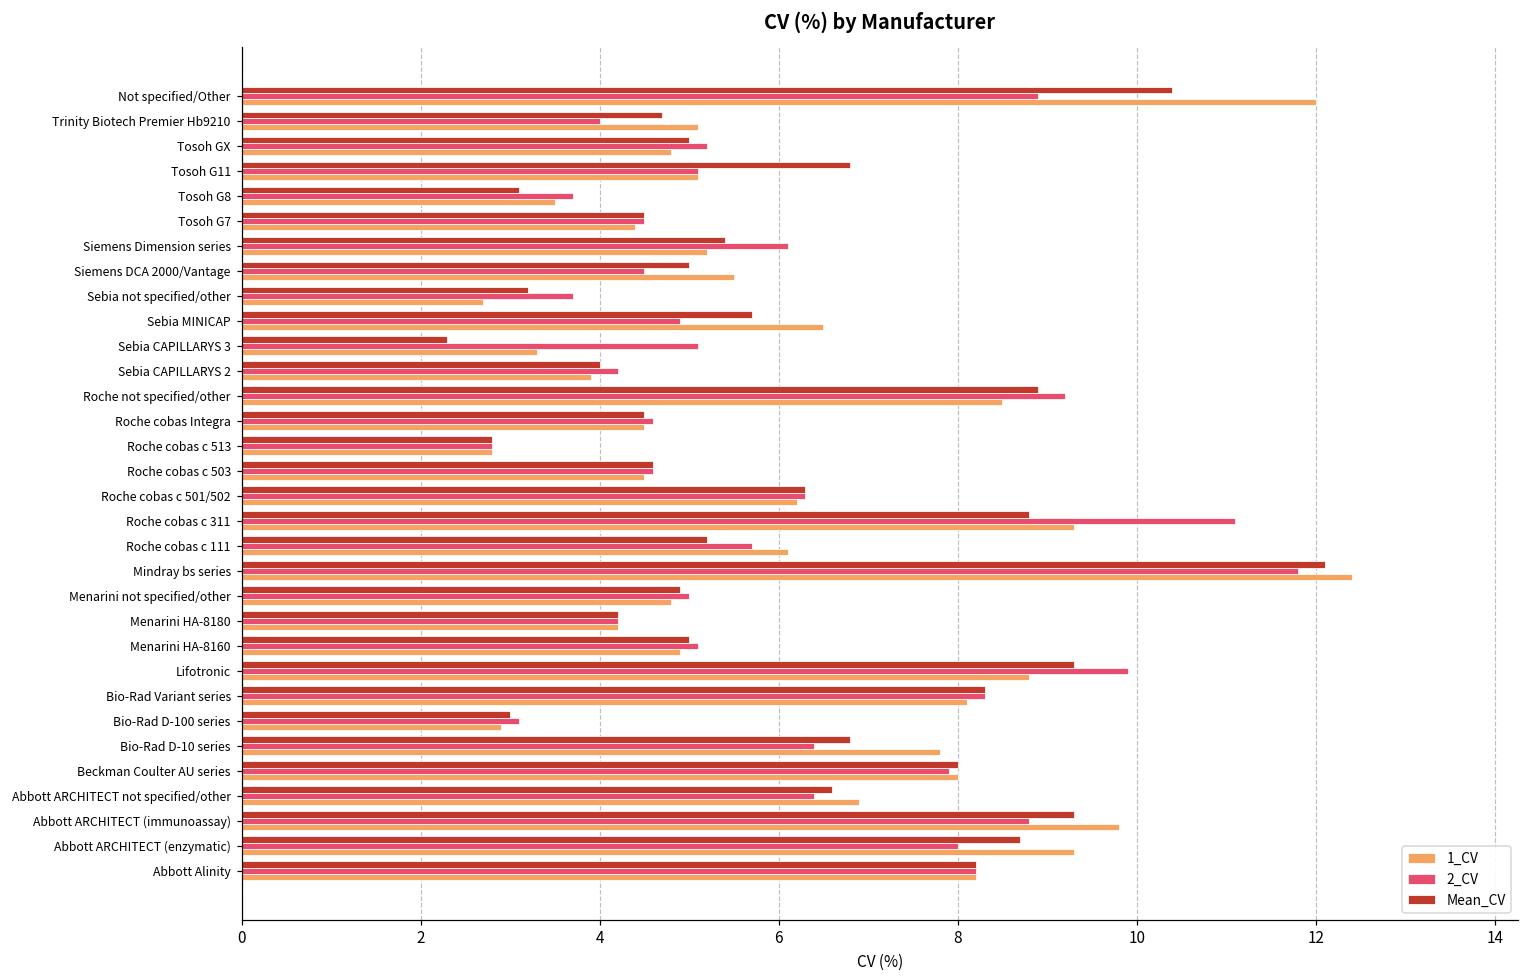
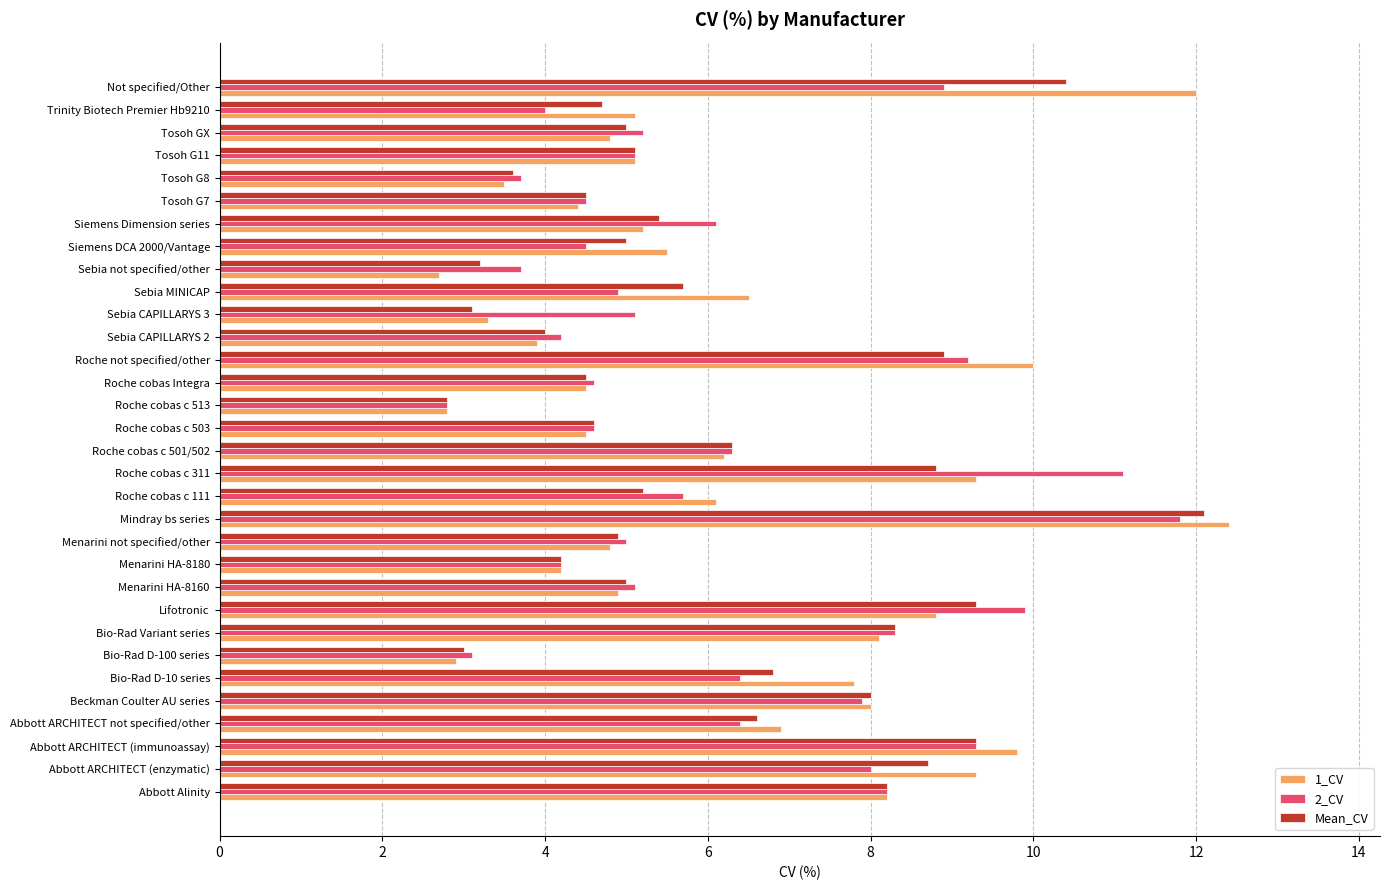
  {
    "1_CV": {
      "Not specified/Other": 12.0,
      "Trinity Biotech Premier Hb9210": 5.1,
      "Tosoh GX": 4.8,
      "Tosoh G11": 5.1,
      "Tosoh G8": 3.5,
      "Tosoh G7": 4.4,
      "Siemens Dimension series": 5.2,
      "Siemens DCA 2000/Vantage": 5.5,
      "Sebia not specified/other": 2.7,
      "Sebia MINICAP": 6.5,
      "Sebia CAPILLARYS 3": 3.3,
      "Sebia CAPILLARYS 2": 3.9,
-     "Roche not specified/other": 8.5,
+     "Roche not specified/other": 10.0,
      "Roche cobas Integra": 4.5,
      "Roche cobas c 513": 2.8,
      "Roche cobas c 503": 4.5,
      "Roche cobas c 501/502": 6.2,
      "Roche cobas c 311": 9.3,
      "Roche cobas c 111": 6.1,
      "Mindray bs series": 12.4,
      "Menarini not specified/other": 4.8,
      "Menarini HA-8180": 4.2,
      "Menarini HA-8160": 4.9,
      "Lifotronic": 8.8,
      "Bio-Rad Variant series": 8.1,
      "Bio-Rad D-100 series": 2.9,
      "Bio-Rad D-10 series": 7.8,
      "Beckman Coulter AU series": 8.0,
      "Abbott ARCHITECT not specified/other": 6.9,
      "Abbott ARCHITECT (immunoassay)": 9.8,
      "Abbott ARCHITECT (enzymatic)": 9.3,
      "Abbott Alinity": 8.2
    },
    "2_CV": {
      "Not specified/Other": 8.9,
      "Trinity Biotech Premier Hb9210": 4.0,
      "Tosoh GX": 5.2,
      "Tosoh G11": 5.1,
      "Tosoh G8": 3.7,
      "Tosoh G7": 4.5,
      "Siemens Dimension series": 6.1,
      "Siemens DCA 2000/Vantage": 4.5,
      "Sebia not specified/other": 3.7,
      "Sebia MINICAP": 4.9,
      "Sebia CAPILLARYS 3": 5.1,
      "Sebia CAPILLARYS 2": 4.2,
      "Roche not specified/other": 9.2,
      "Roche cobas Integra": 4.6,
      "Roche cobas c 513": 2.8,
      "Roche cobas c 503": 4.6,
      "Roche cobas c 501/502": 6.3,
      "Roche cobas c 311": 11.1,
      "Roche cobas c 111": 5.7,
      "Mindray bs series": 11.8,
      "Menarini not specified/other": 5.0,
      "Menarini HA-8180": 4.2,
      "Menarini HA-8160": 5.1,
      "Lifotronic": 9.9,
      "Bio-Rad Variant series": 8.3,
      "Bio-Rad D-100 series": 3.1,
      "Bio-Rad D-10 series": 6.4,
      "Beckman Coulter AU series": 7.9,
      "Abbott ARCHITECT not specified/other": 6.4,
-     "Abbott ARCHITECT (immunoassay)": 8.8,
+     "Abbott ARCHITECT (immunoassay)": 9.3,
      "Abbott ARCHITECT (enzymatic)": 8.0,
      "Abbott Alinity": 8.2
    },
    "Mean_CV": {
      "Not specified/Other": 10.4,
      "Trinity Biotech Premier Hb9210": 4.7,
      "Tosoh GX": 5.0,
-     "Tosoh G11": 6.8,
-     "Tosoh G8": 3.1,
+     "Tosoh G11": 5.1,
+     "Tosoh G8": 3.6,
      "Tosoh G7": 4.5,
      "Siemens Dimension series": 5.4,
      "Siemens DCA 2000/Vantage": 5.0,
      "Sebia not specified/other": 3.2,
      "Sebia MINICAP": 5.7,
-     "Sebia CAPILLARYS 3": 2.3,
+     "Sebia CAPILLARYS 3": 3.1,
      "Sebia CAPILLARYS 2": 4.0,
      "Roche not specified/other": 8.9,
      "Roche cobas Integra": 4.5,
      "Roche cobas c 513": 2.8,
      "Roche cobas c 503": 4.6,
      "Roche cobas c 501/502": 6.3,
      "Roche cobas c 311": 8.8,
      "Roche cobas c 111": 5.2,
      "Mindray bs series": 12.1,
      "Menarini not specified/other": 4.9,
      "Menarini HA-8180": 4.2,
      "Menarini HA-8160": 5.0,
      "Lifotronic": 9.3,
      "Bio-Rad Variant series": 8.3,
      "Bio-Rad D-100 series": 3.0,
      "Bio-Rad D-10 series": 6.8,
      "Beckman Coulter AU series": 8.0,
      "Abbott ARCHITECT not specified/other": 6.6,
      "Abbott ARCHITECT (immunoassay)": 9.3,
      "Abbott ARCHITECT (enzymatic)": 8.7,
      "Abbott Alinity": 8.2
    }
  }
